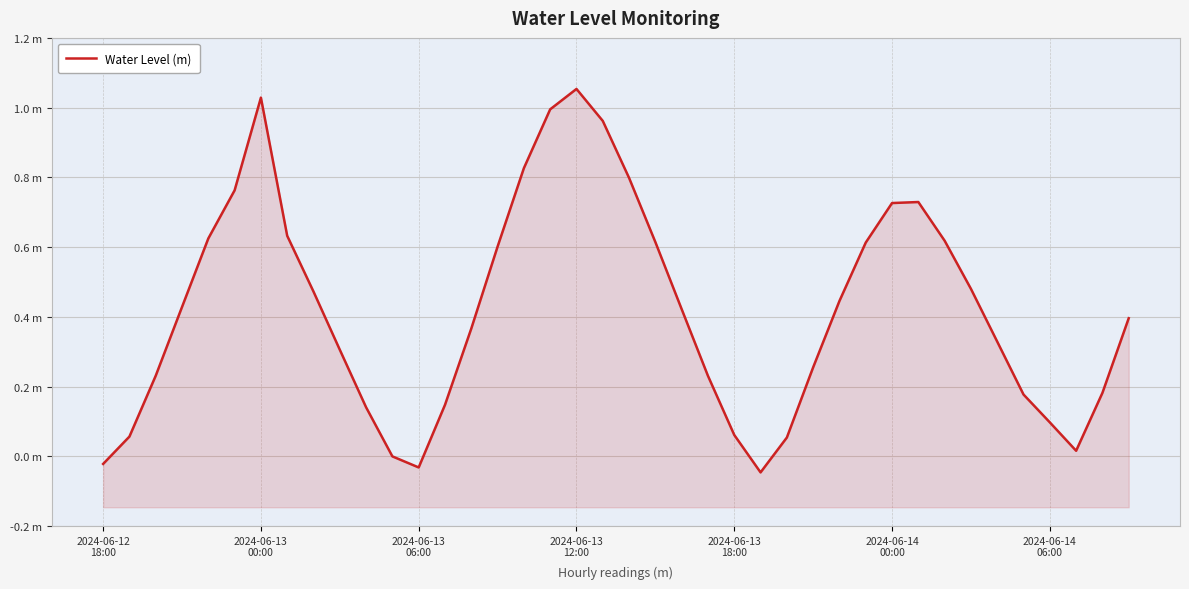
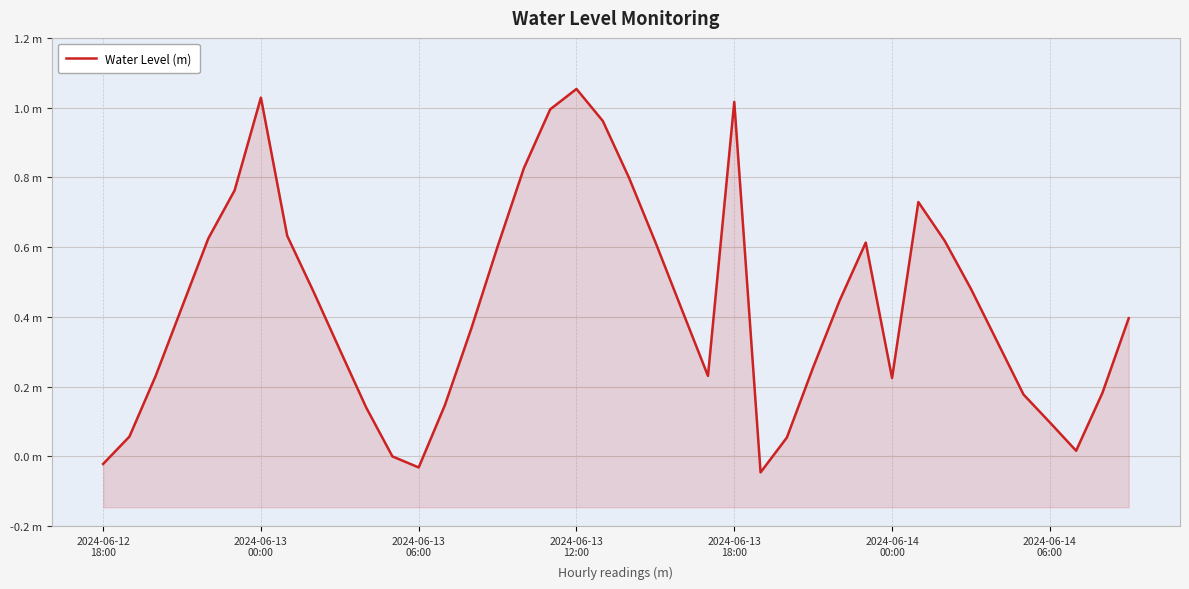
  {
    "2024-06-12 18:00": "-0.02 m",
    "2024-06-13 00:00": "1.03 m",
    "2024-06-13 06:00": "-0.03 m",
    "2024-06-13 12:00": "1.05 m",
-   "2024-06-13 18:00": "0.06 m",
-   "2024-06-14 00:00": "0.73 m",
+   "2024-06-13 18:00": "1.02 m",
+   "2024-06-14 00:00": "0.22 m",
    "2024-06-14 06:00": "0.10 m"
  }
